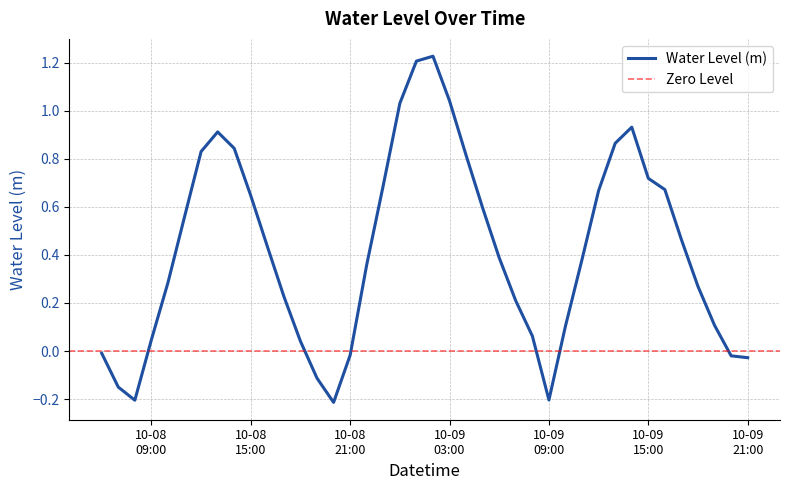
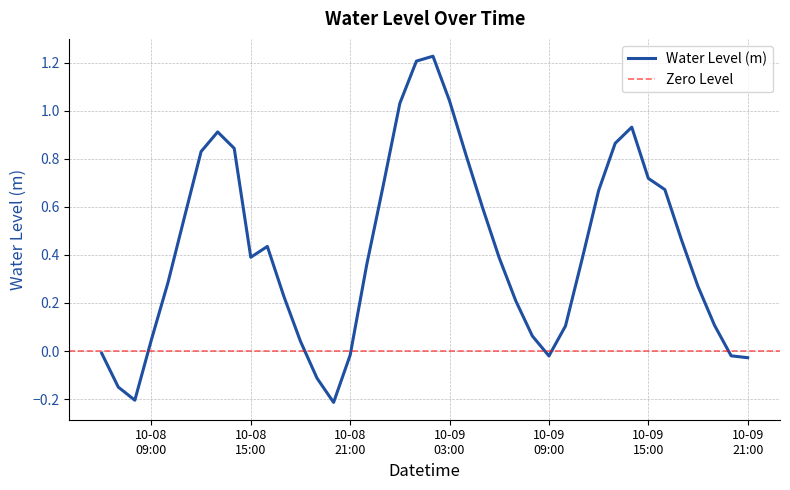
  {
    "10-08 09:00": 0.05,
-   "10-08 15:00": 0.65,
+   "10-08 15:00": 0.39,
    "10-08 21:00": -0.02,
    "10-09 03:00": 1.04,
-   "10-09 09:00": -0.20,
+   "10-09 09:00": -0.02,
    "10-09 15:00": 0.72,
    "10-09 21:00": -0.03
  }
